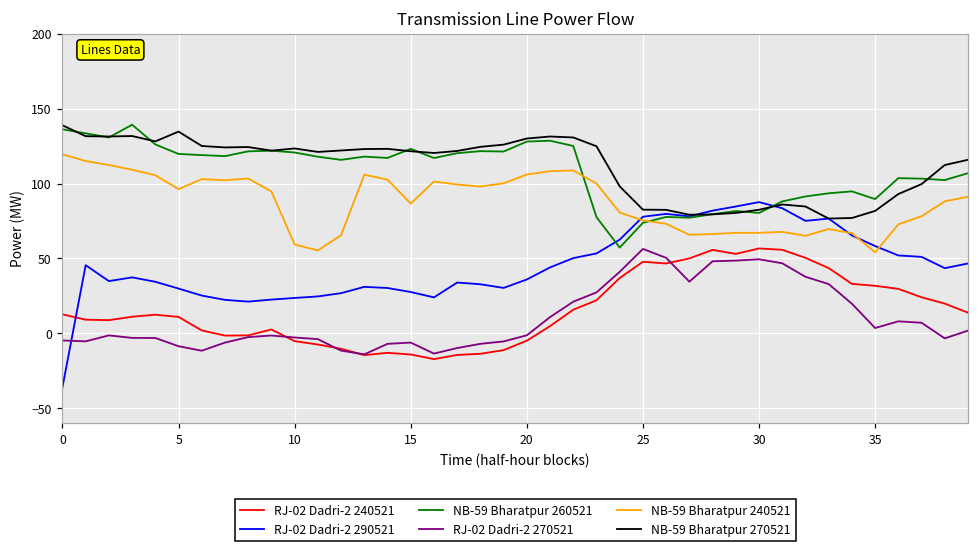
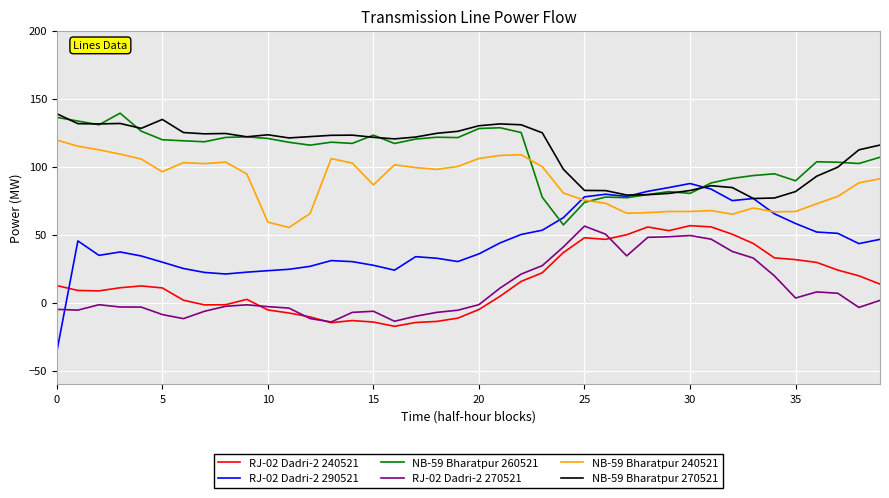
  {
    "RJ-02 Dadri-2 240521": {
      "0": 13,
      "5": 11,
      "10": -5,
      "15": -14,
      "20": -5,
      "25": 48,
      "30": 57,
      "35": 32
    },
    "RJ-02 Dadri-2 290521": {
      "0": -36,
      "5": 30,
      "10": 24,
      "15": 28,
      "20": 36,
      "25": 78,
      "30": 88,
      "35": 58
    },
    "NB-59 Bharatpur 260521": {
      "0": 136,
      "5": 120,
      "10": 121,
      "20": 128,
      "30": 80,
      "35": 90
    },
    "RJ-02 Dadri-2 270521": {
      "0": -5,
      "5": -9,
      "10": -3,
      "15": -6,
      "20": -1,
      "25": 56,
      "30": 49,
      "35": 3
    },
    "NB-59 Bharatpur 240521": {
      "0": 120,
      "5": 96,
      "10": 59,
      "15": 87,
      "20": 106,
      "30": 67,
-     "35": 54
+     "35": 67
    },
    "NB-59 Bharatpur 270521": {
      "0": 139,
      "5": 135,
      "10": 123,
      "20": 130,
      "25": 83,
      "30": 82,
      "35": 82
    }
  }
